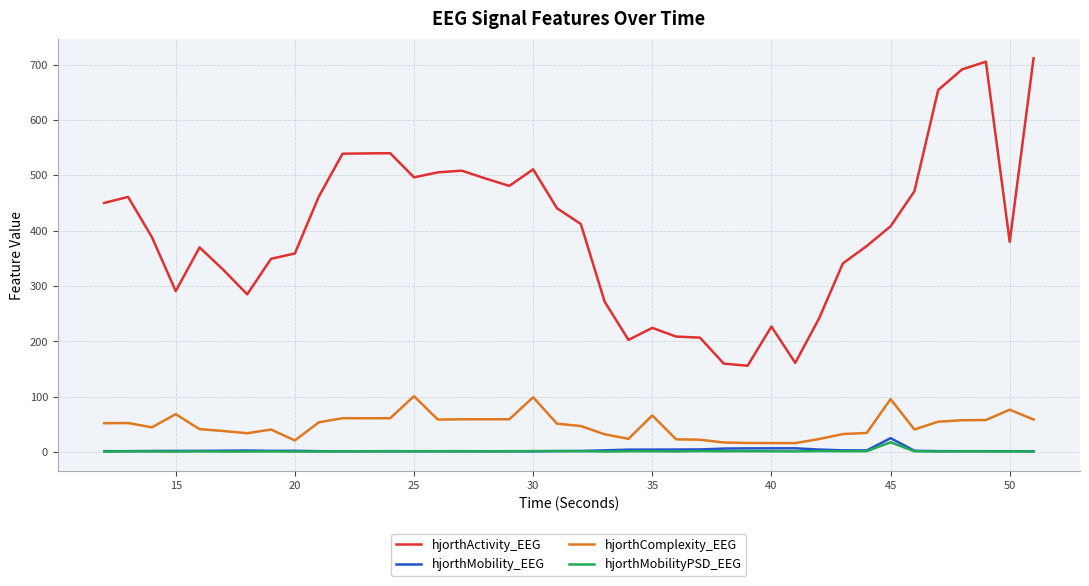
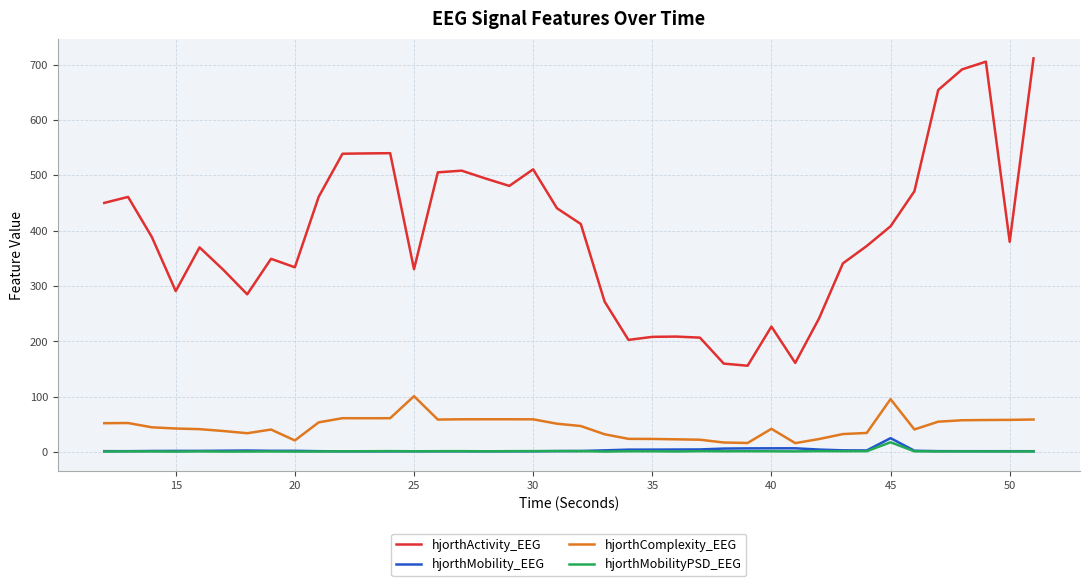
  {
    "hjorthActivity_EEG": {
      "15": 290,
-     "20": 360,
-     "25": 500,
+     "20": 330,
+     "25": 330,
      "30": 510,
-     "35": 220,
+     "35": 210,
      "40": 230,
      "45": 410,
      "50": 380
    },
    "hjorthMobility_EEG": {
      "40": 10,
      "45": 30
    },
    "hjorthComplexity_EEG": {
-     "15": 70,
+     "15": 40,
      "20": 20,
      "25": 100,
-     "30": 100,
-     "35": 70,
-     "40": 20,
+     "30": 60,
+     "35": 20,
+     "40": 40,
      "45": 100,
-     "50": 80
+     "50": 60
    },
    "hjorthMobilityPSD_EEG": {
      "40": 0,
      "45": 20
    }
  }
